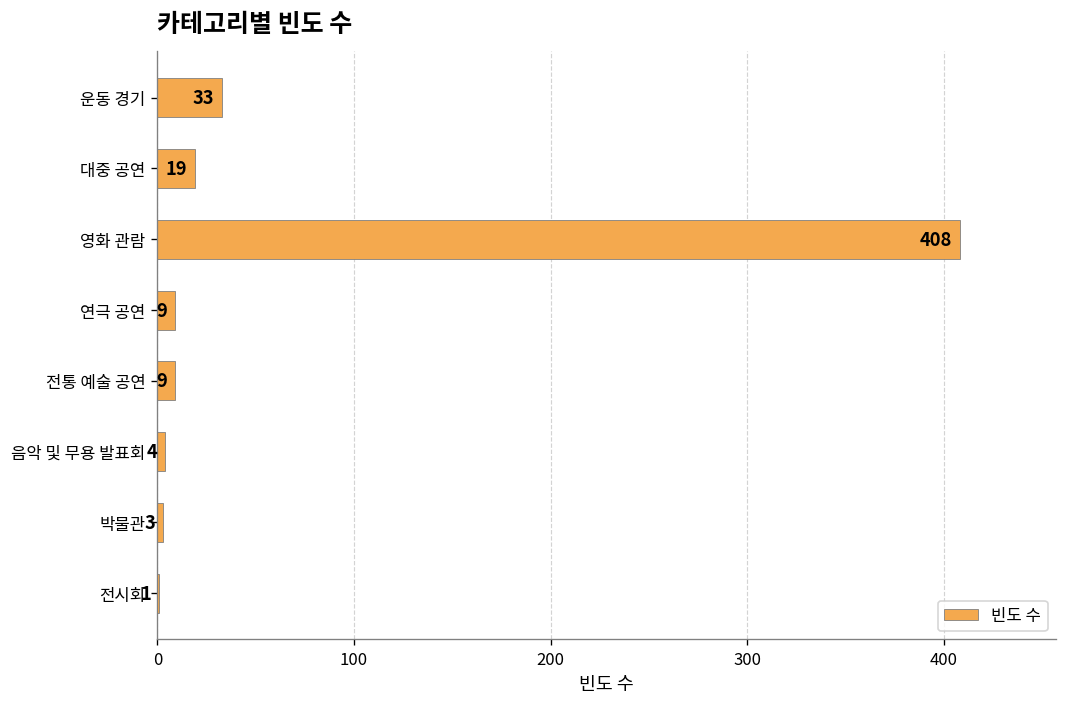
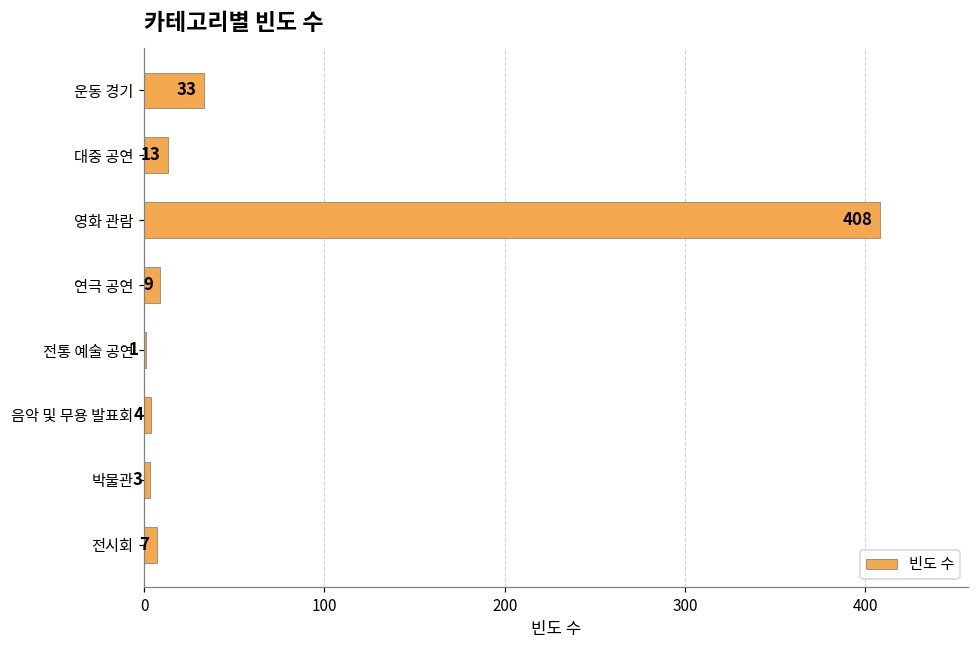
  {
    "운동 경기": 33,
-   "대중 공연": 19,
+   "대중 공연": 13,
    "영화 관람": 408,
    "연극 공연": 9,
-   "전통 예술 공연": 9,
+   "전통 예술 공연": 1,
    "음악 및 무용 발표회": 4,
    "박물관": 3,
-   "전시회": 1
+   "전시회": 7
  }
